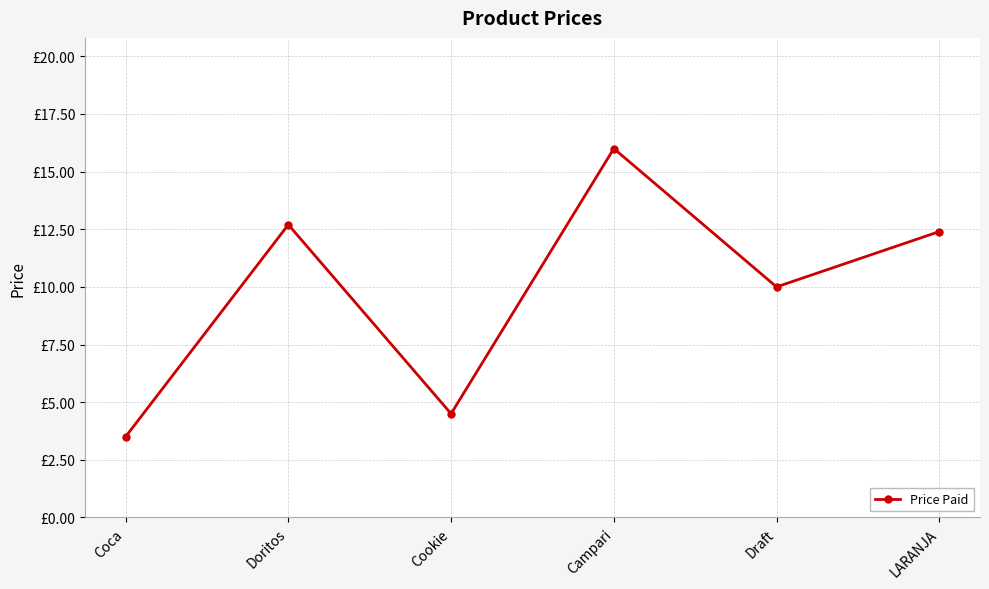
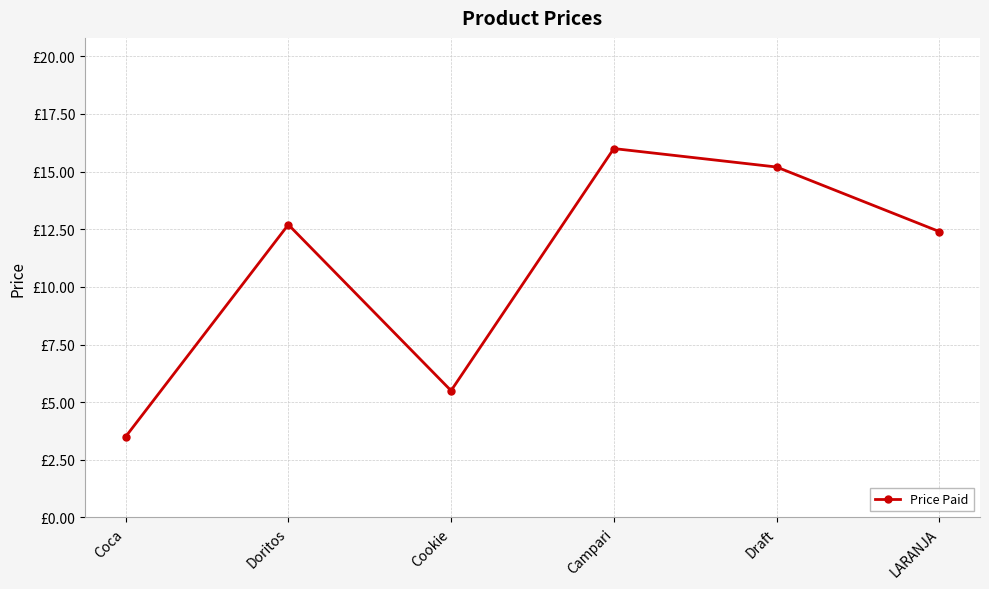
  {
    "Coca": "£3.5",
    "Doritos": "£12.7",
-   "Cookie": "£4.5",
+   "Cookie": "£5.5",
    "Campari": "£16.0",
-   "Draft": "£10.0",
+   "Draft": "£15.2",
    "LARANJA": "£12.4"
  }
